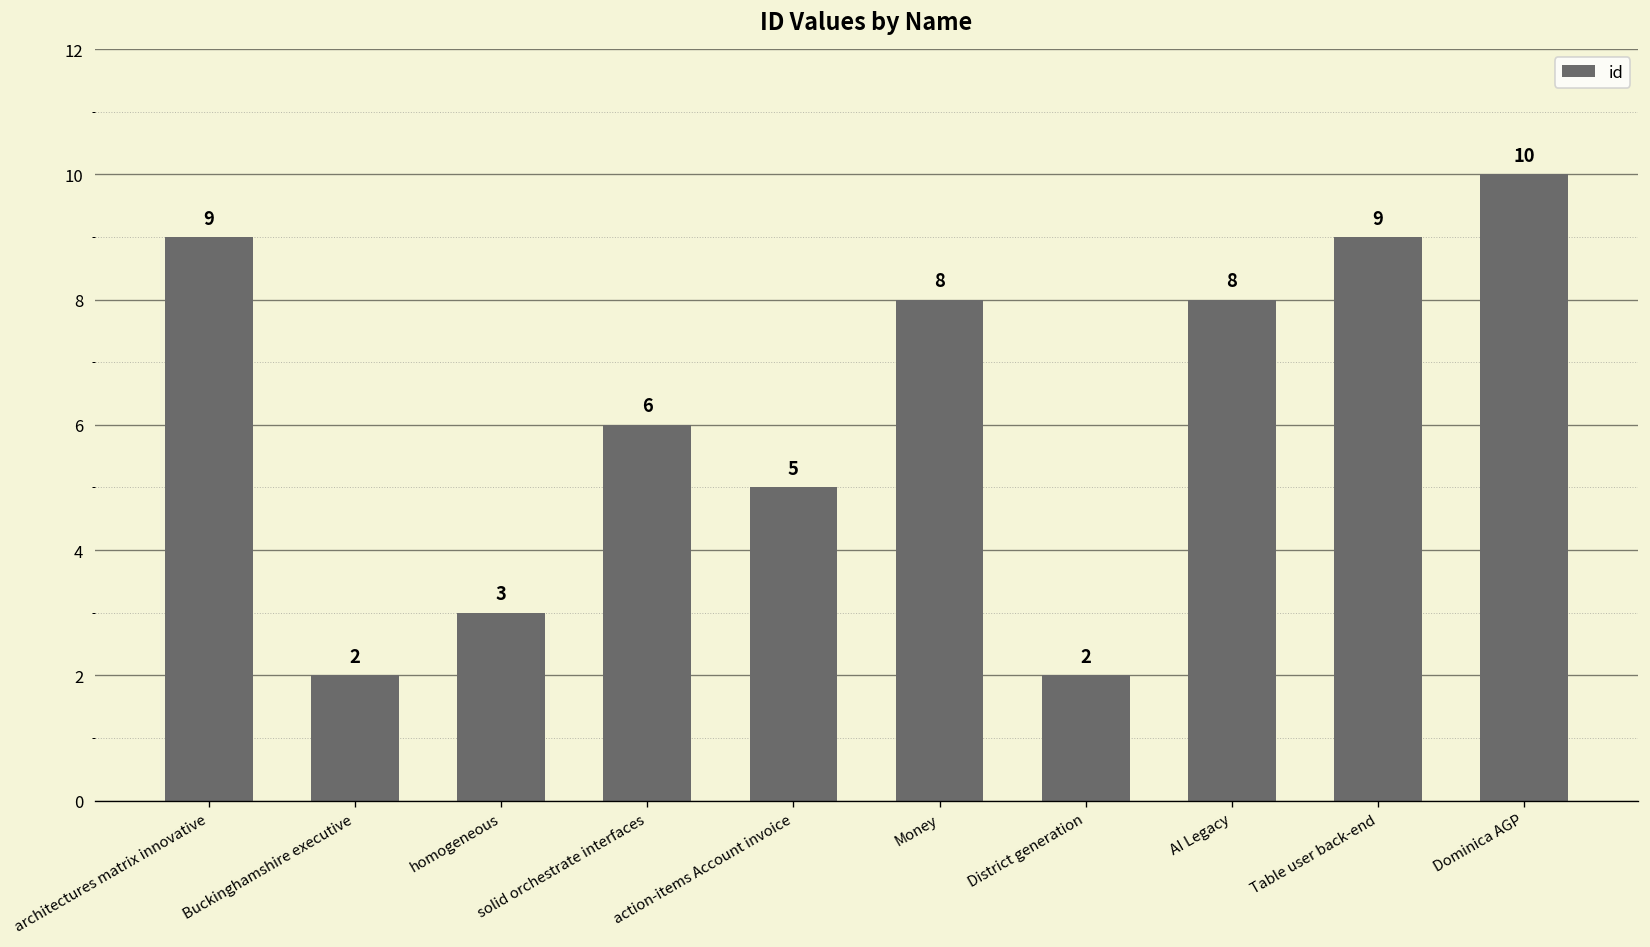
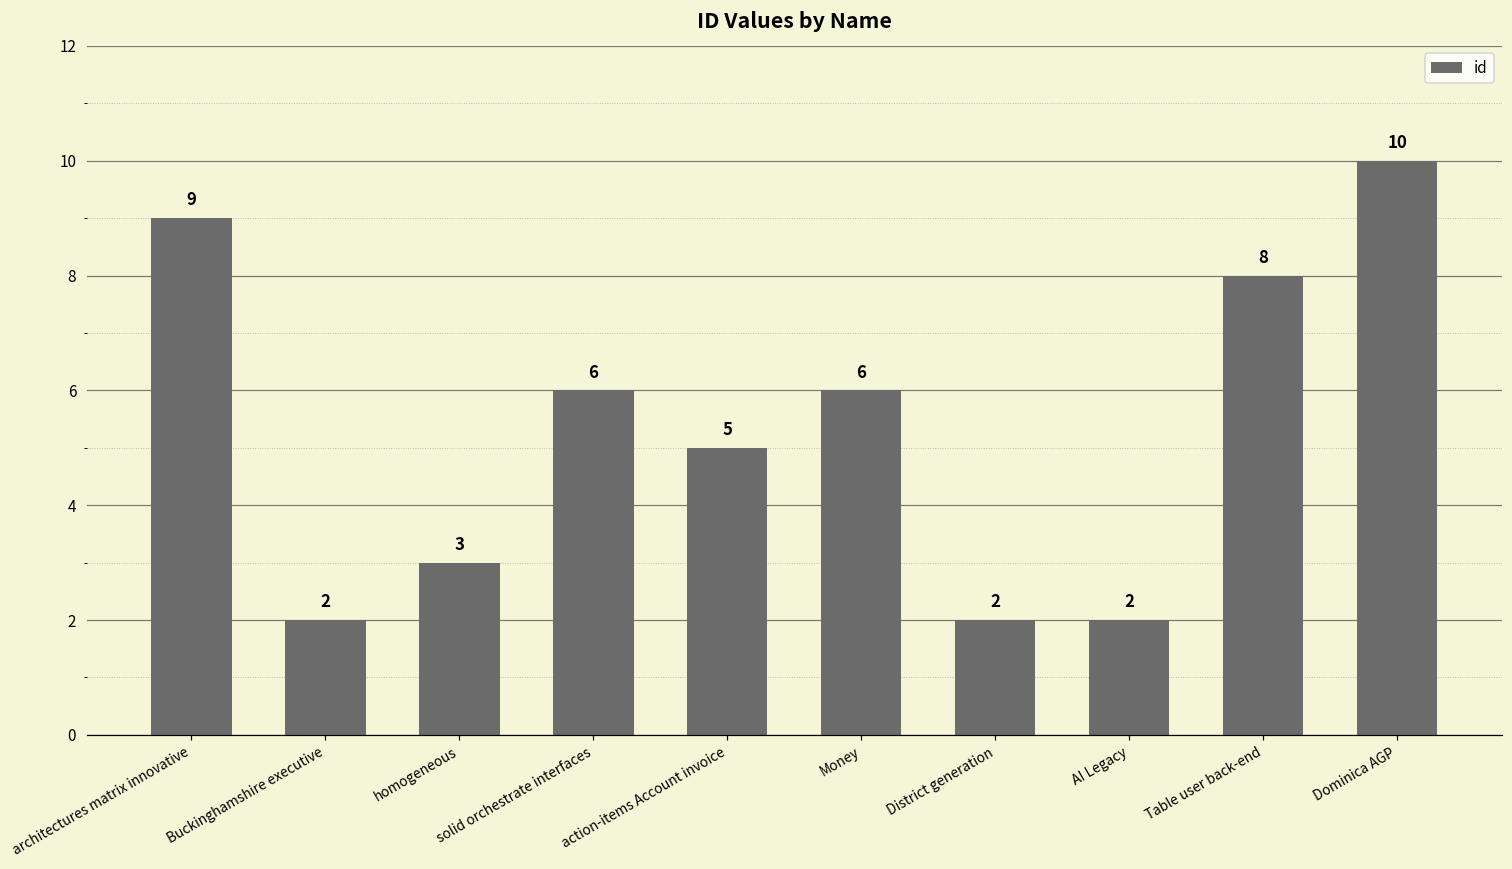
  {
    "architectures matrix innovative": 9,
    "Buckinghamshire executive": 2,
    "homogeneous": 3,
    "solid orchestrate interfaces": 6,
    "action-items Account invoice": 5,
-   "Money": 8,
+   "Money": 6,
    "District generation": 2,
-   "AI Legacy": 8,
-   "Table user back-end": 9,
+   "AI Legacy": 2,
+   "Table user back-end": 8,
    "Dominica AGP": 10
  }
